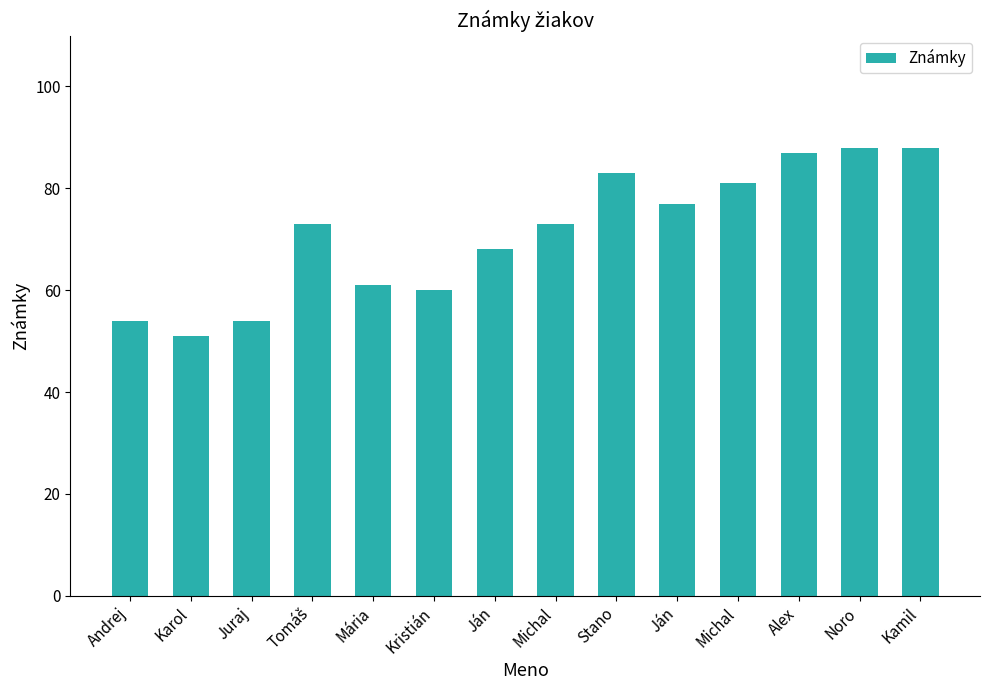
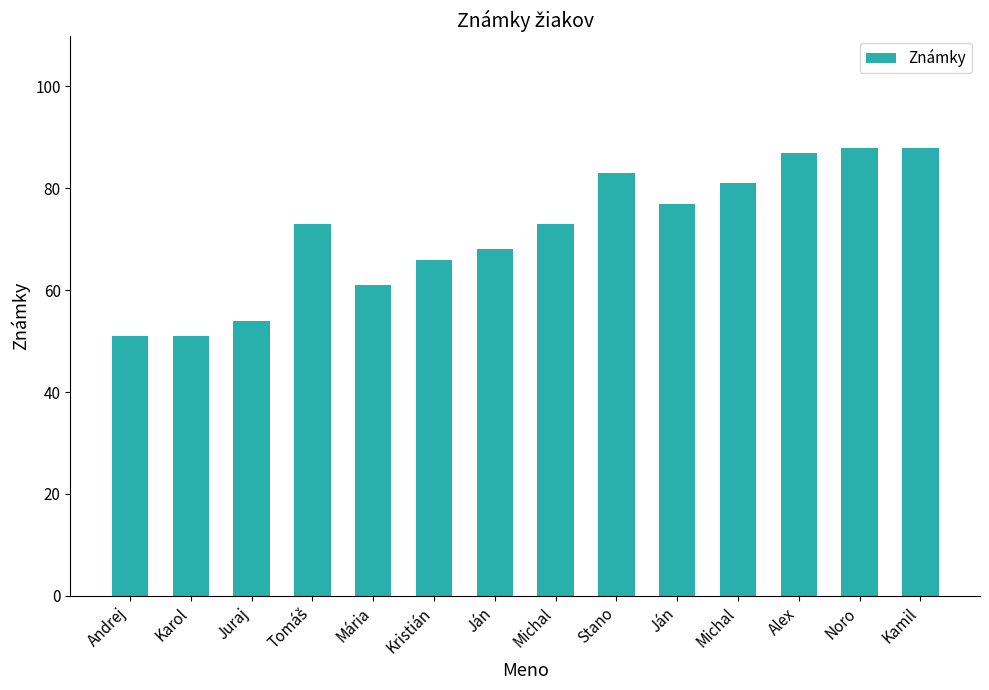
  {
-   "Andrej": 54,
+   "Andrej": 51,
    "Karol": 51,
    "Juraj": 54,
    "Tomáš": 73,
    "Mária": 61,
-   "Kristián": 60,
+   "Kristián": 66,
    "Stano": 83,
    "Alex": 87,
    "Noro": 88,
    "Kamil": 88
  }
